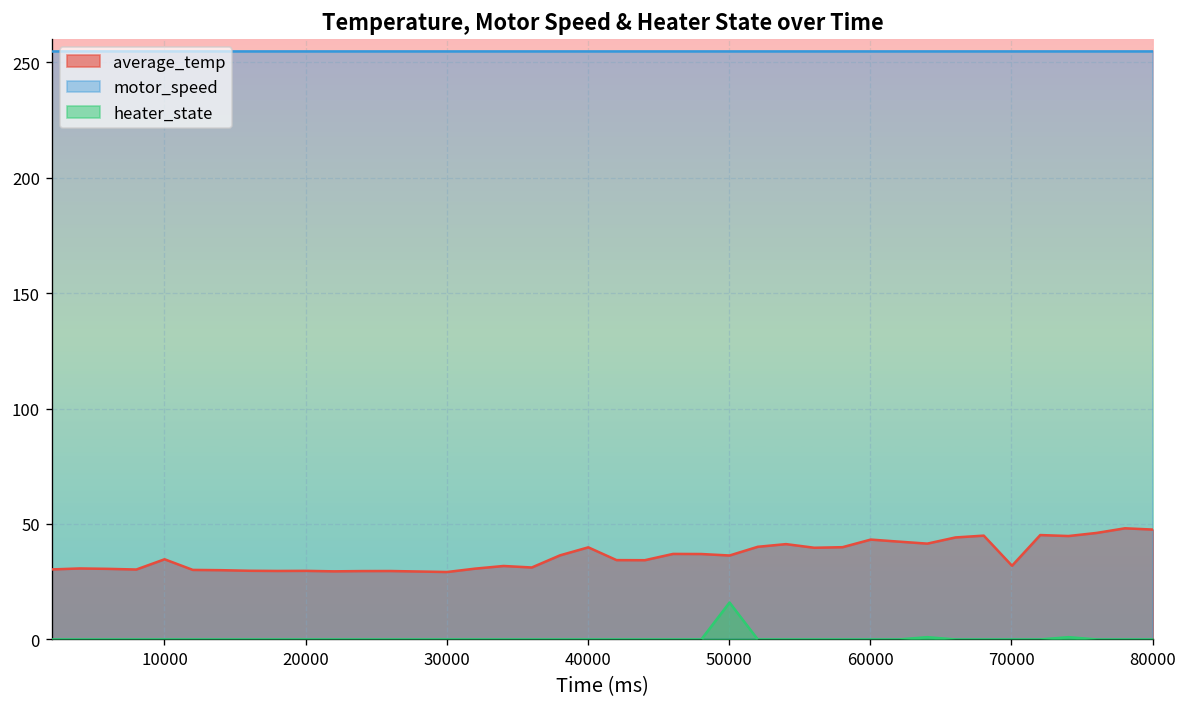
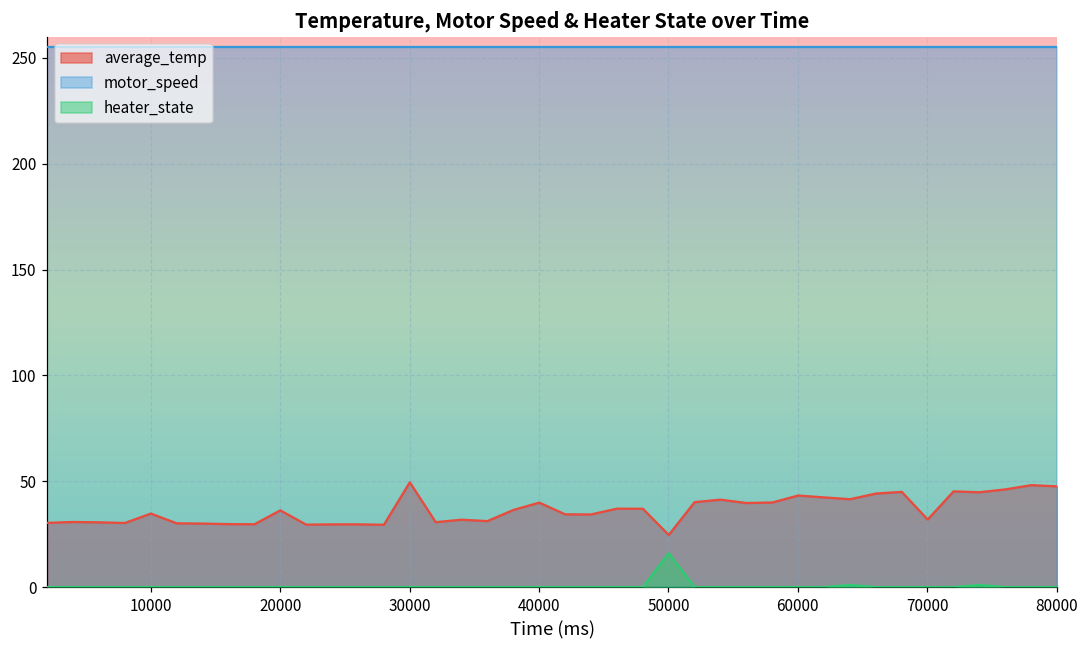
  {
    "average_temp": {
      "10000": 35,
-     "20000": 30,
-     "30000": 29,
+     "20000": 36,
+     "30000": 49,
      "40000": 40,
-     "50000": 36,
+     "50000": 25,
      "60000": 43,
      "70000": 32
    },
    "motor_speed": {
      "20000": 255,
      "30000": 255,
      "40000": 255,
      "50000": 255,
      "60000": 255,
      "70000": 255
    },
    "heater_state": {
      "10000": 0,
      "20000": 0,
      "30000": 0,
      "40000": 0,
      "50000": 16,
      "60000": 0,
      "70000": 0
    }
  }
